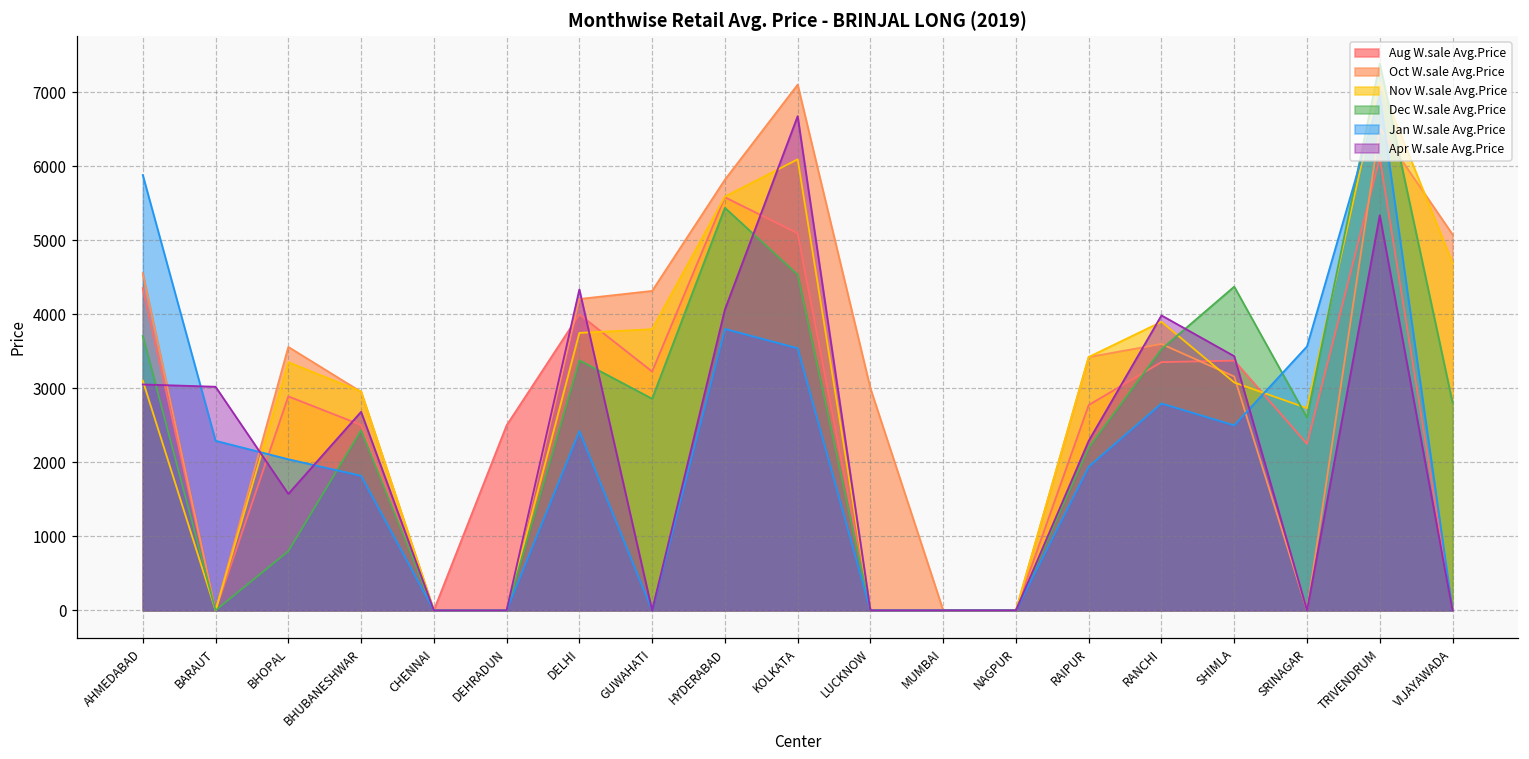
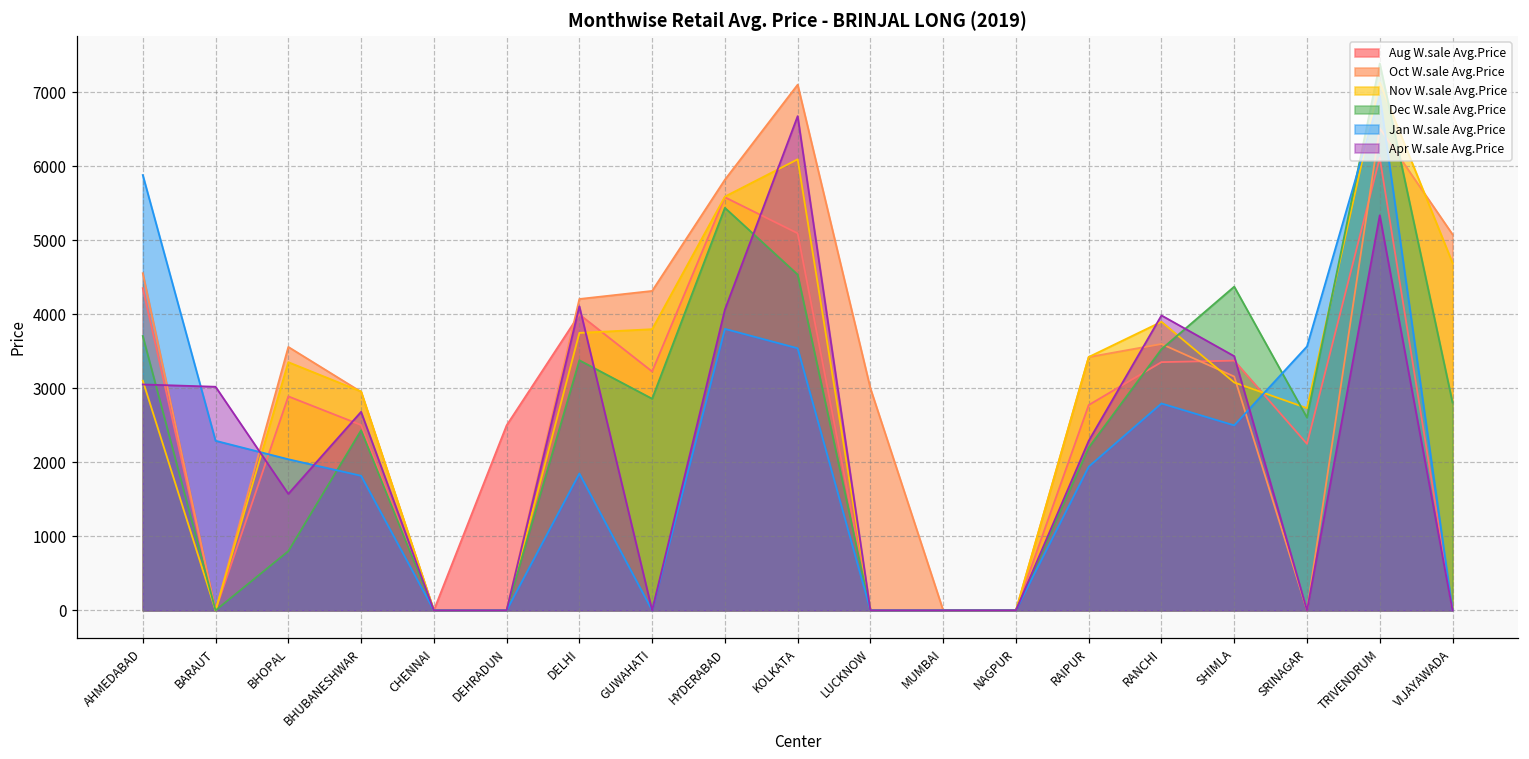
  {
    "Nov W.sale Avg.Price": {
      "AHMEDABAD": 3100,
      "BHOPAL": 3400,
      "DELHI": 3800,
      "GUWAHATI": 3800,
      "KOLKATA": 6100,
      "RANCHI": 3900,
      "SHIMLA": 3100,
      "SRINAGAR": 2700,
      "VIJAYAWADA": 4700
    },
    "Dec W.sale Avg.Price": {
      "AHMEDABAD": 3700,
      "BHOPAL": 800,
      "BHUBANESHWAR": 2400,
      "DELHI": 3400,
      "GUWAHATI": 2900,
      "HYDERABAD": 5400,
      "KOLKATA": 4500,
      "RAIPUR": 2200,
      "RANCHI": 3500,
      "SHIMLA": 4400,
      "SRINAGAR": 2600,
      "VIJAYAWADA": 2800
    },
    "Jan W.sale Avg.Price": {
      "AHMEDABAD": 5900,
      "BARAUT": 2300,
      "BHOPAL": 2000,
      "BHUBANESHWAR": 1800,
-     "DELHI": 2400,
+     "DELHI": 1800,
      "HYDERABAD": 3800,
      "KOLKATA": 3500,
      "RAIPUR": 1900,
      "RANCHI": 2800,
      "SHIMLA": 2500,
      "SRINAGAR": 3600
    },
    "Apr W.sale Avg.Price": {
      "AHMEDABAD": 3100,
      "BARAUT": 3000,
      "BHOPAL": 1600,
      "BHUBANESHWAR": 2700,
-     "DELHI": 4300,
+     "DELHI": 4100,
      "HYDERABAD": 4100,
      "KOLKATA": 6700,
      "RAIPUR": 2300,
      "RANCHI": 4000,
      "SHIMLA": 3400,
      "TRIVENDRUM": 5300
    }
  }
